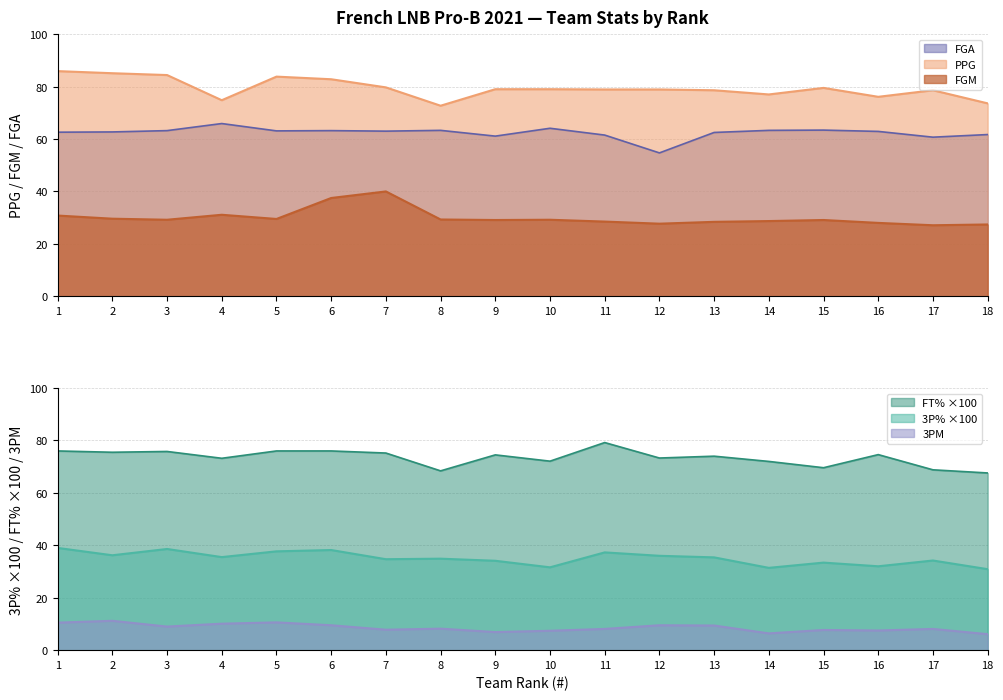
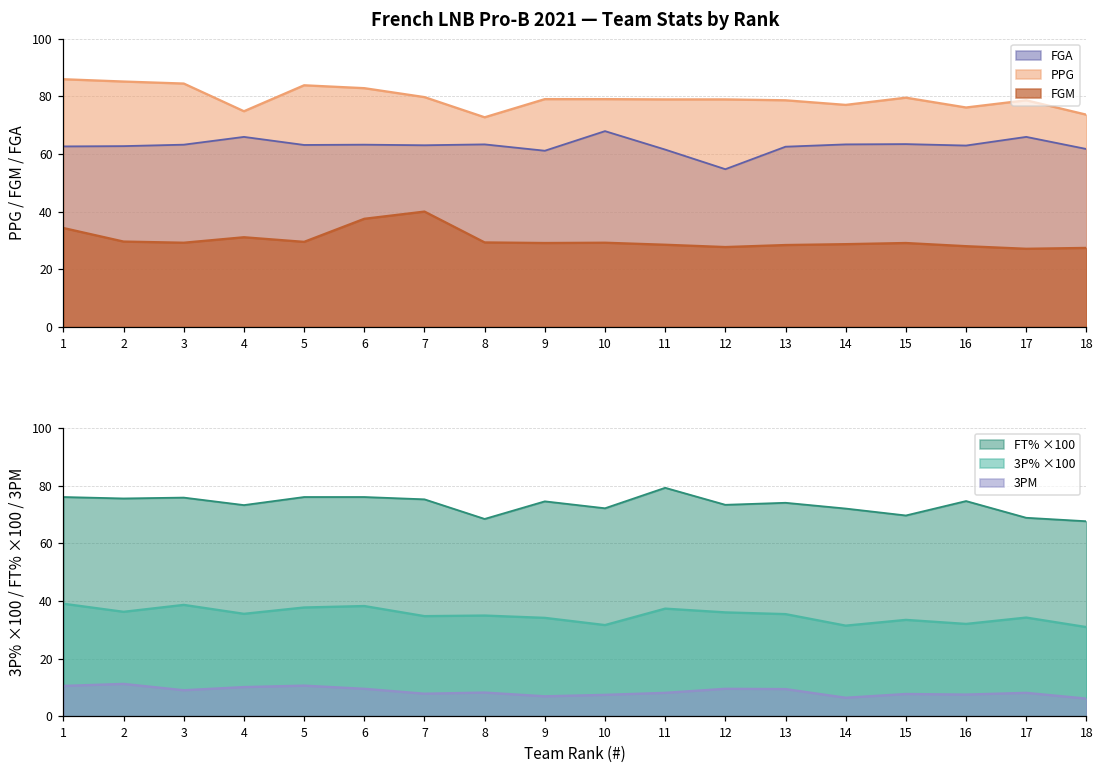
  {
    "French LNB Pro-B 2021 — Team Stats by Rank": {
      "FGA": {
        "1": 63,
        "2": 63,
        "3": 63,
        "4": 66,
        "5": 63,
        "6": 63,
        "7": 63,
        "8": 63,
        "9": 61,
-       "10": 64,
+       "10": 68,
        "11": 62,
        "12": 55,
        "13": 63,
        "14": 63,
        "15": 63,
        "16": 63,
-       "17": 61,
+       "17": 66,
        "18": 62
      },
      "PPG": {
        "1": 86,
        "2": 85,
        "3": 84,
        "4": 75,
        "5": 84,
        "6": 83,
        "7": 80,
        "8": 73,
        "9": 79,
        "10": 79,
        "11": 79,
        "12": 79,
        "13": 79,
        "14": 77,
        "15": 80,
        "16": 76,
        "17": 79,
        "18": 74
      },
      "FGM": {
-       "1": 31,
+       "1": 34,
        "2": 30,
        "3": 29,
        "4": 31,
        "5": 30,
        "6": 38,
        "7": 40,
        "8": 29,
        "9": 29,
        "10": 29,
        "11": 29,
        "12": 28,
        "13": 28,
        "14": 29,
        "15": 29,
        "16": 28,
        "17": 27,
        "18": 27
      }
    }
  }
